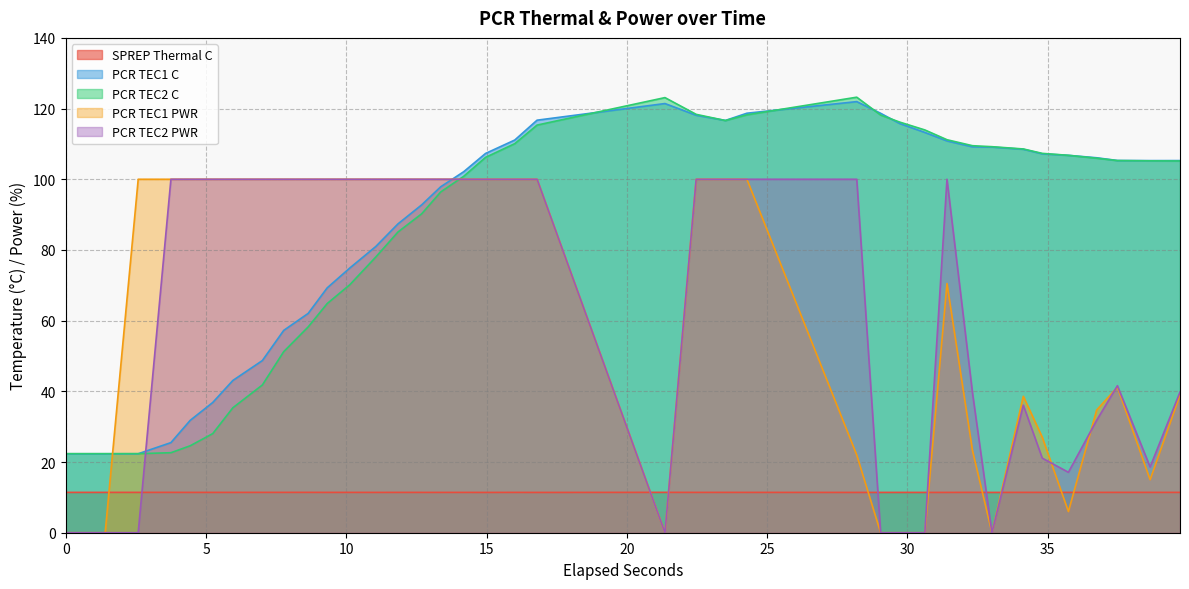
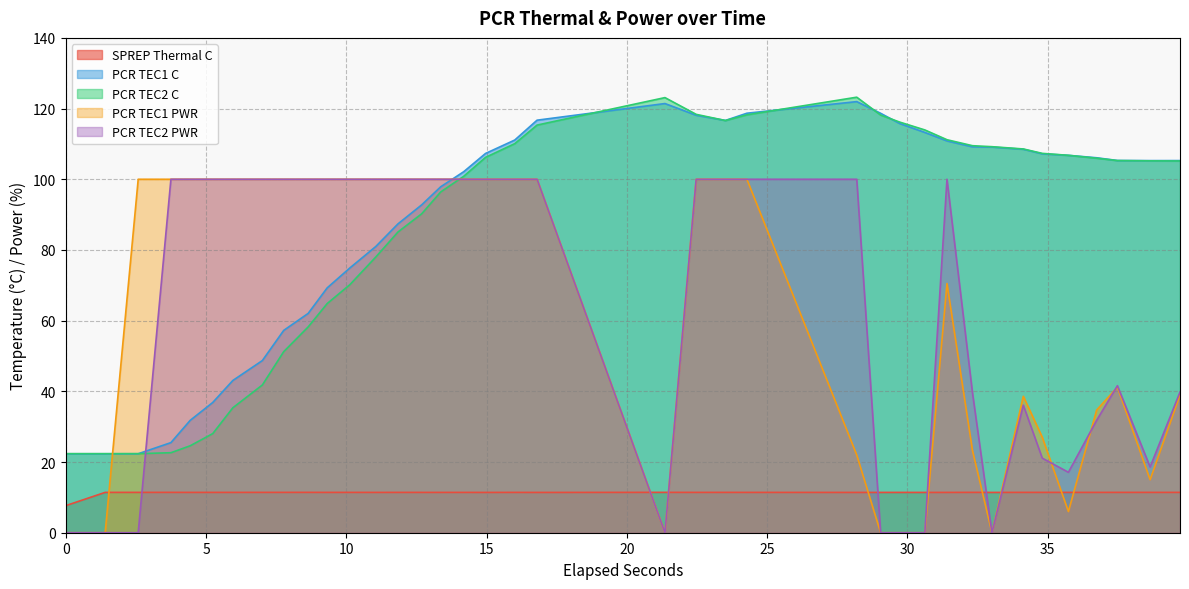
  {
    "SPREP Thermal C": {
-     "0": 11
+     "0": 8
    }
  }
